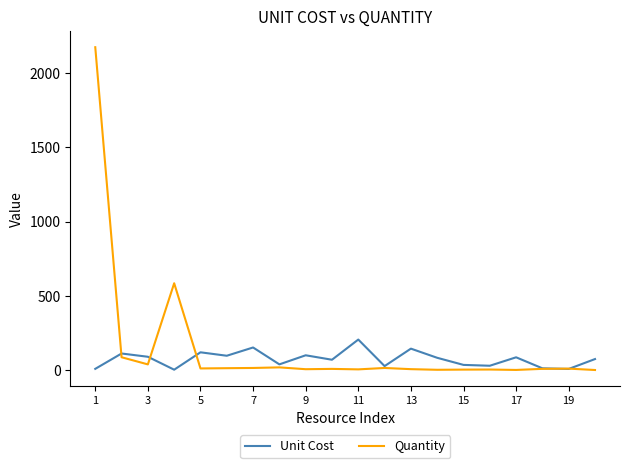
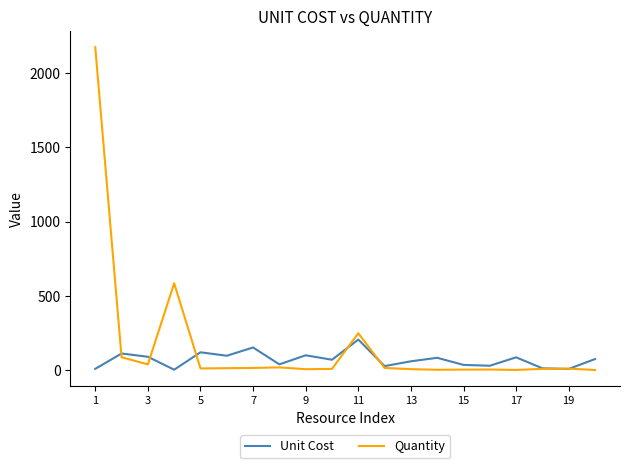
  {
    "Unit Cost": {
      "1": 10,
      "3": 90,
      "5": 120,
      "7": 150,
      "9": 100,
      "11": 210,
-     "13": 140,
+     "13": 60,
      "15": 40,
      "17": 90
    },
    "Quantity": {
      "1": 2170,
      "3": 40,
      "5": 10,
      "7": 10,
      "9": 10,
-     "11": 10,
+     "11": 250,
      "13": 10,
      "15": 0,
      "17": 0
    }
  }
